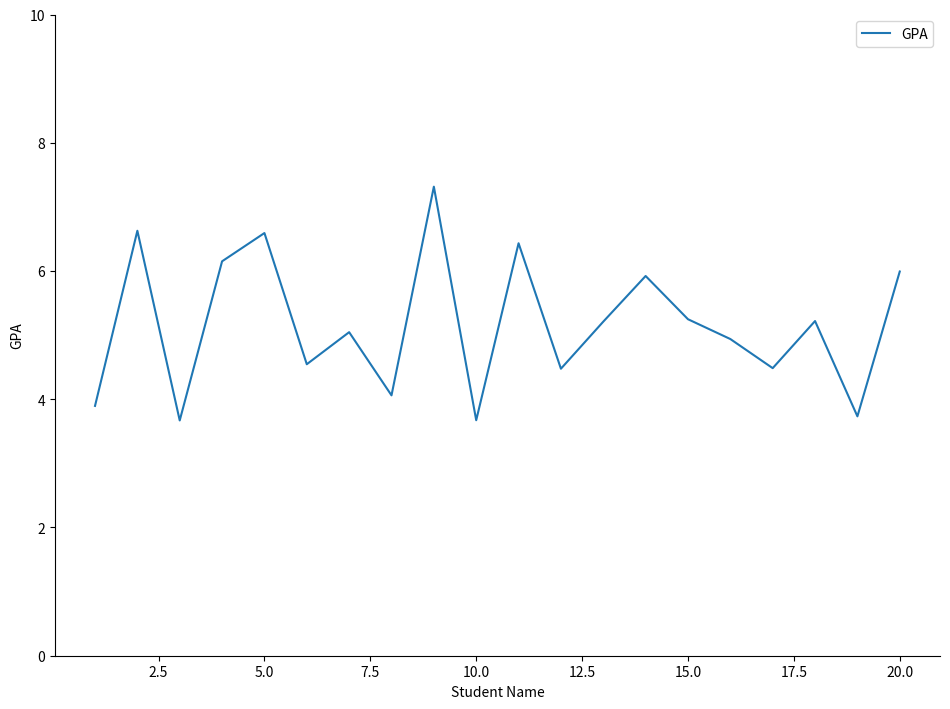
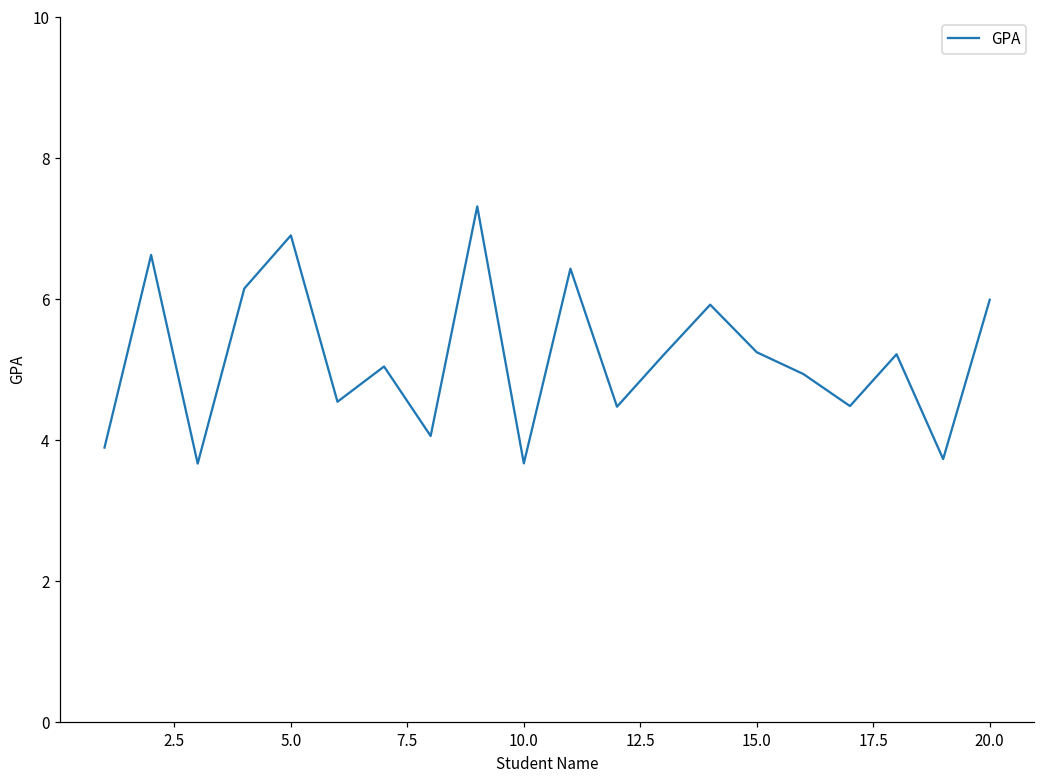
  {
-   "5.0": 6.6,
+   "5.0": 6.9,
    "10.0": 3.7,
    "15.0": 5.2,
    "20.0": 6.0
  }
